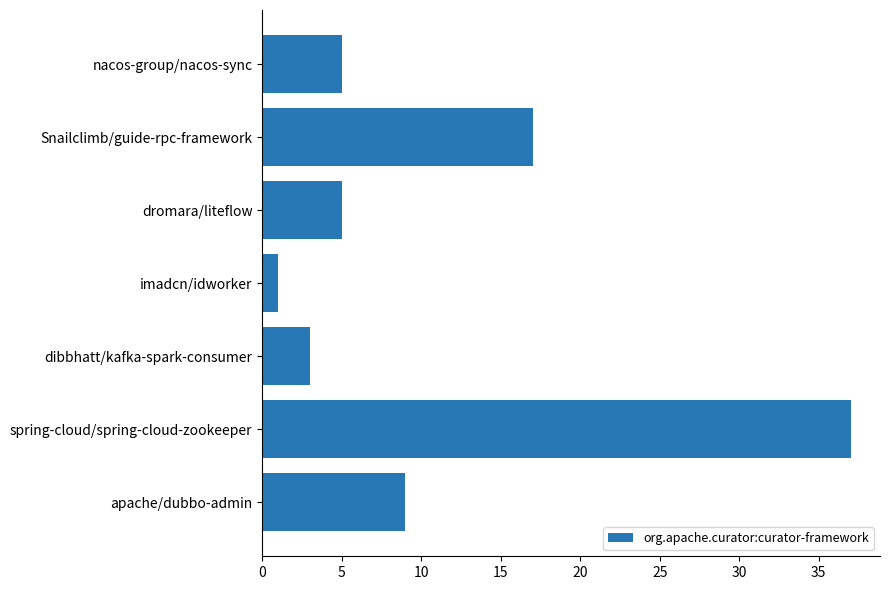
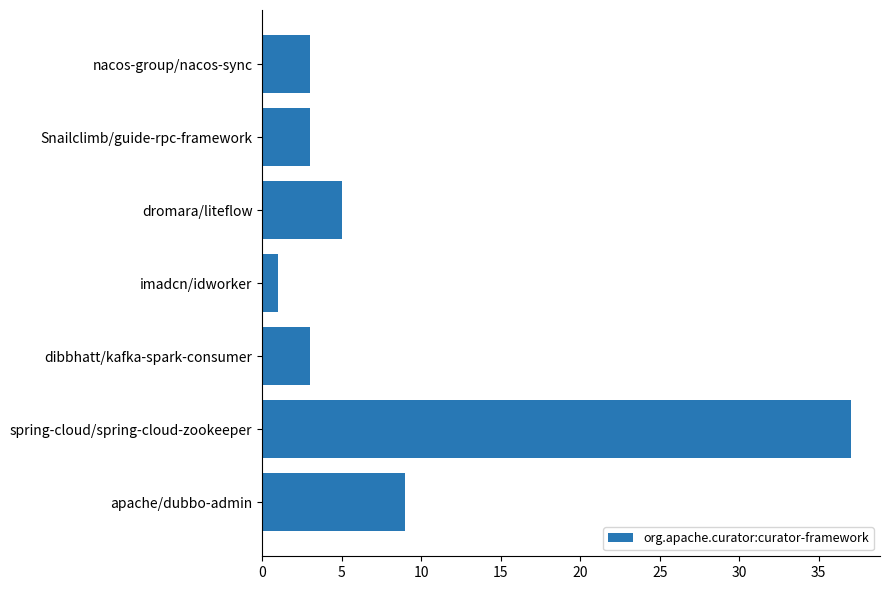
  {
-   "nacos-group/nacos-sync": 5,
-   "Snailclimb/guide-rpc-framework": 17,
+   "nacos-group/nacos-sync": 3,
+   "Snailclimb/guide-rpc-framework": 3,
    "dromara/liteflow": 5,
    "imadcn/idworker": 1,
    "dibbhatt/kafka-spark-consumer": 3,
    "spring-cloud/spring-cloud-zookeeper": 37,
    "apache/dubbo-admin": 9
  }
